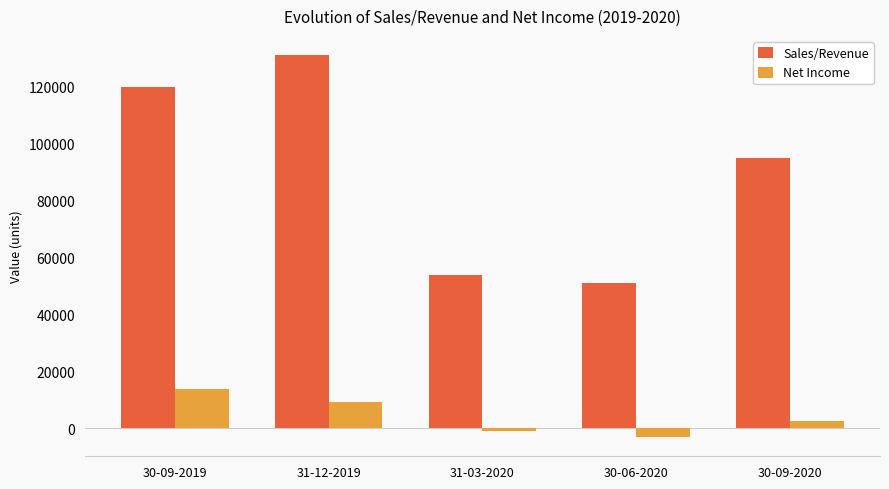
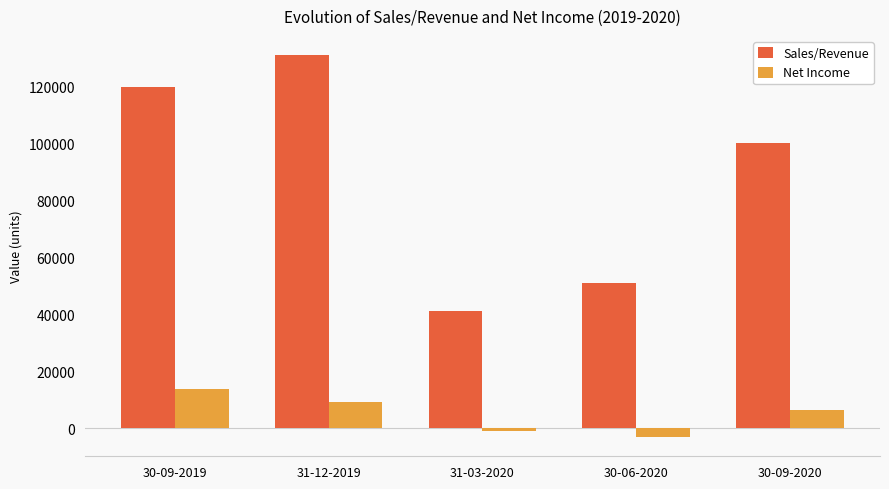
  {
    "Sales/Revenue": {
      "30-09-2019": 120000,
      "31-12-2019": 131000,
-     "31-03-2020": 54000,
+     "31-03-2020": 41000,
      "30-06-2020": 51000,
-     "30-09-2020": 95000
+     "30-09-2020": 100000
    },
    "Net Income": {
      "30-09-2019": 14000,
      "31-12-2019": 9000,
      "31-03-2020": -1000,
      "30-06-2020": -3000,
-     "30-09-2020": 3000
+     "30-09-2020": 6000
    }
  }
